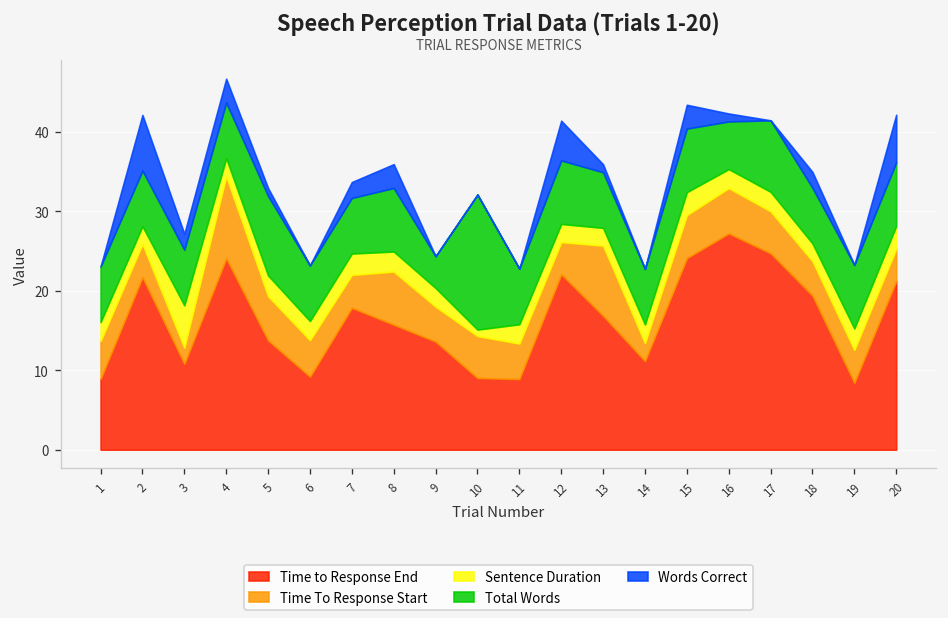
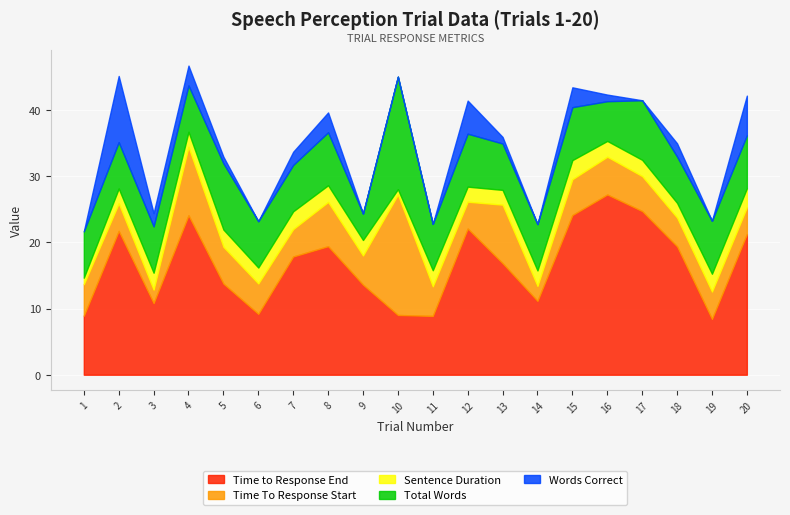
  {
    "Time to Response End": {
      "1": 9,
      "2": 22,
      "3": 11,
      "4": 24,
      "5": 14,
      "6": 9,
      "7": 18,
-     "8": 16,
+     "8": 19,
      "9": 14,
      "10": 9,
      "11": 9,
      "12": 22,
      "13": 17,
      "14": 11,
      "15": 24,
      "16": 27,
      "17": 25,
      "18": 19,
      "19": 8,
      "20": 21
    },
    "Time To Response Start": {
      "1": 5,
      "2": 4,
      "3": 2,
      "4": 10,
      "5": 6,
      "6": 5,
      "7": 4,
      "8": 7,
      "9": 4,
-     "10": 5,
+     "10": 18,
      "11": 4,
      "12": 4,
      "13": 9,
      "14": 2,
      "15": 5,
      "16": 6,
      "17": 5,
      "18": 4,
      "19": 4,
      "20": 4
    },
    "Sentence Duration": {
-     "1": 2,
+     "1": 1,
      "2": 2,
-     "3": 5,
+     "3": 3,
      "4": 2,
      "5": 3,
      "6": 2,
      "7": 3,
      "8": 3,
      "9": 2,
      "10": 1,
      "11": 2,
      "12": 2,
      "13": 2,
      "14": 2,
      "15": 3,
      "16": 2,
      "17": 2,
      "18": 2,
      "19": 3,
      "20": 3
    },
    "Total Words": {
      "2": 7,
      "3": 7,
      "4": 7,
      "5": 10,
      "7": 7,
      "8": 8,
      "12": 8,
      "13": 7,
      "15": 8,
      "16": 6,
      "18": 7,
      "20": 8
    },
    "Words Correct": {
-     "2": 7,
+     "2": 10,
      "3": 2,
      "4": 3,
      "5": 1,
      "7": 2,
      "8": 3,
      "12": 5,
      "13": 1,
      "15": 3,
      "16": 1,
      "18": 2,
      "20": 6
    }
  }
